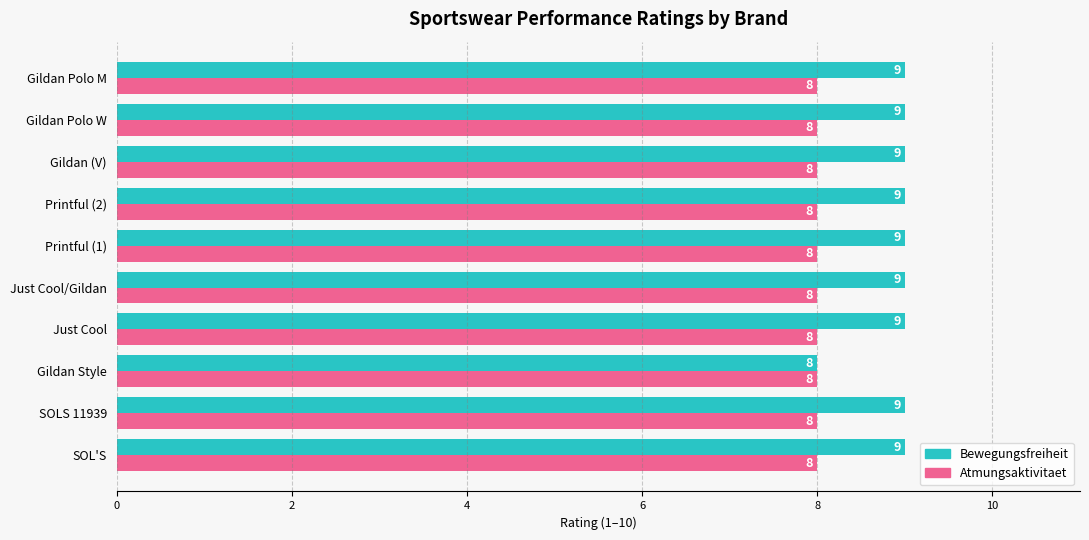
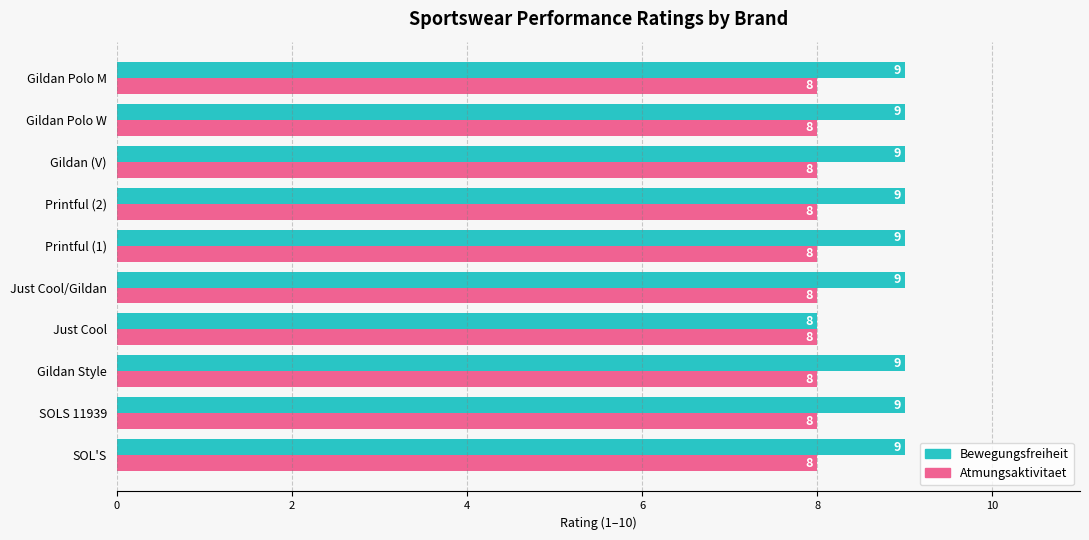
  {
    "Bewegungsfreiheit": {
      "Gildan Polo M": 9,
      "Gildan Polo W": 9,
      "Gildan (V)": 9,
      "Printful (2)": 9,
      "Printful (1)": 9,
      "Just Cool/Gildan": 9,
-     "Just Cool": 9,
-     "Gildan Style": 8,
+     "Just Cool": 8,
+     "Gildan Style": 9,
      "SOLS 11939": 9,
      "SOL'S": 9
    },
    "Atmungsaktivitaet": {
      "Gildan Polo M": 8,
      "Gildan Polo W": 8,
      "Gildan (V)": 8,
      "Printful (2)": 8,
      "Printful (1)": 8,
      "Just Cool/Gildan": 8,
      "Just Cool": 8,
      "Gildan Style": 8,
      "SOLS 11939": 8,
      "SOL'S": 8
    }
  }
